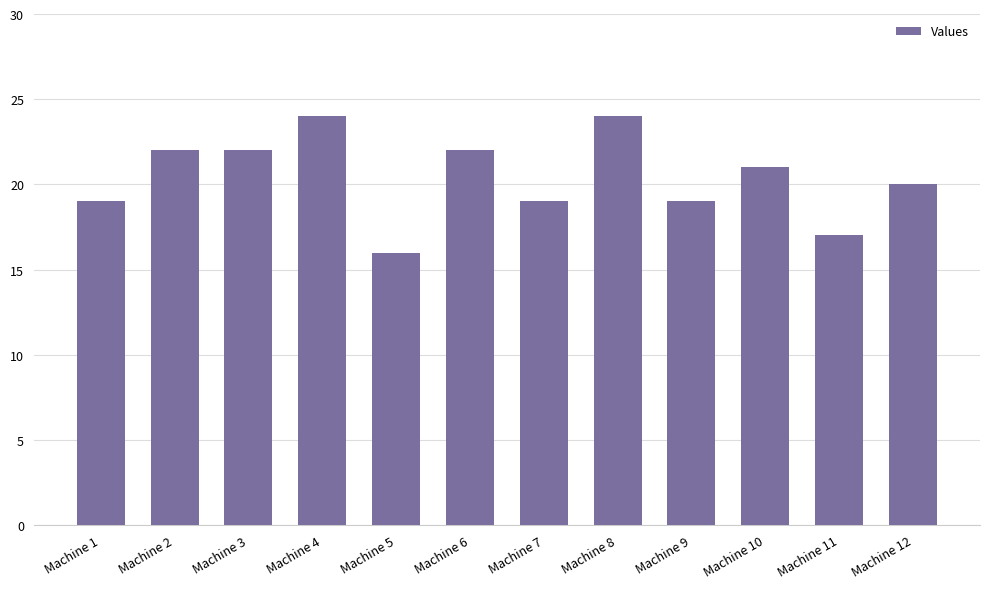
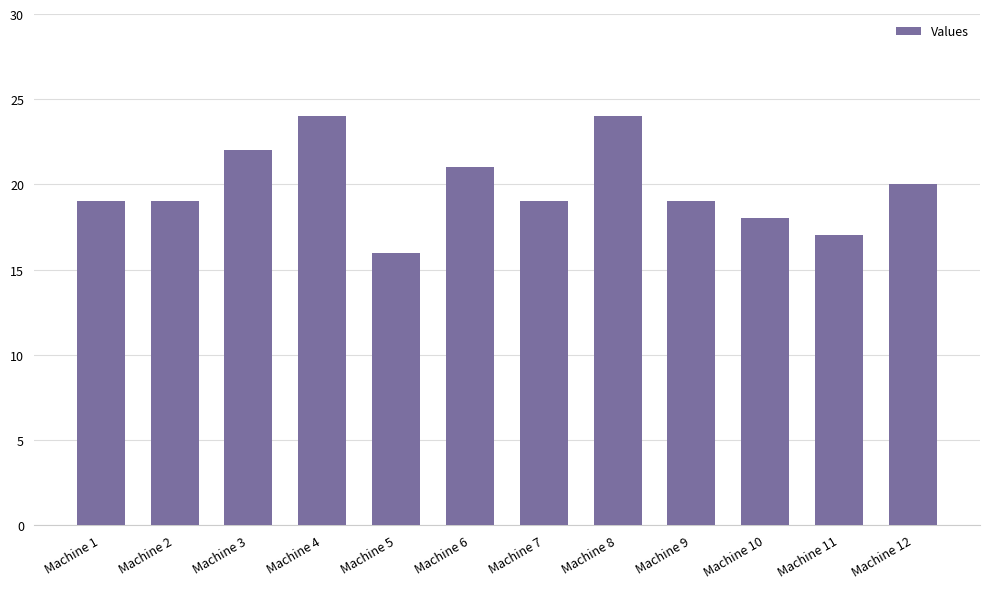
  {
    "Machine 1": 19,
-   "Machine 2": 22,
+   "Machine 2": 19,
    "Machine 3": 22,
    "Machine 4": 24,
    "Machine 5": 16,
-   "Machine 6": 22,
+   "Machine 6": 21,
    "Machine 7": 19,
    "Machine 8": 24,
    "Machine 9": 19,
-   "Machine 10": 21,
+   "Machine 10": 18,
    "Machine 11": 17,
    "Machine 12": 20
  }
